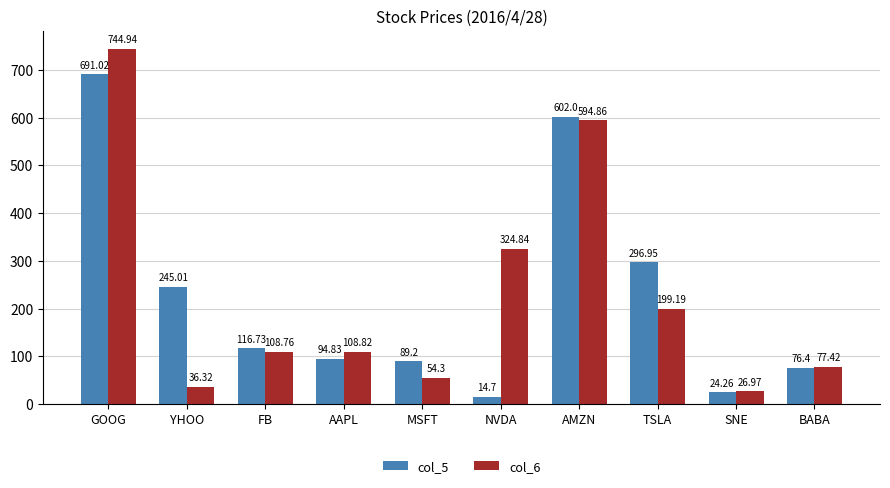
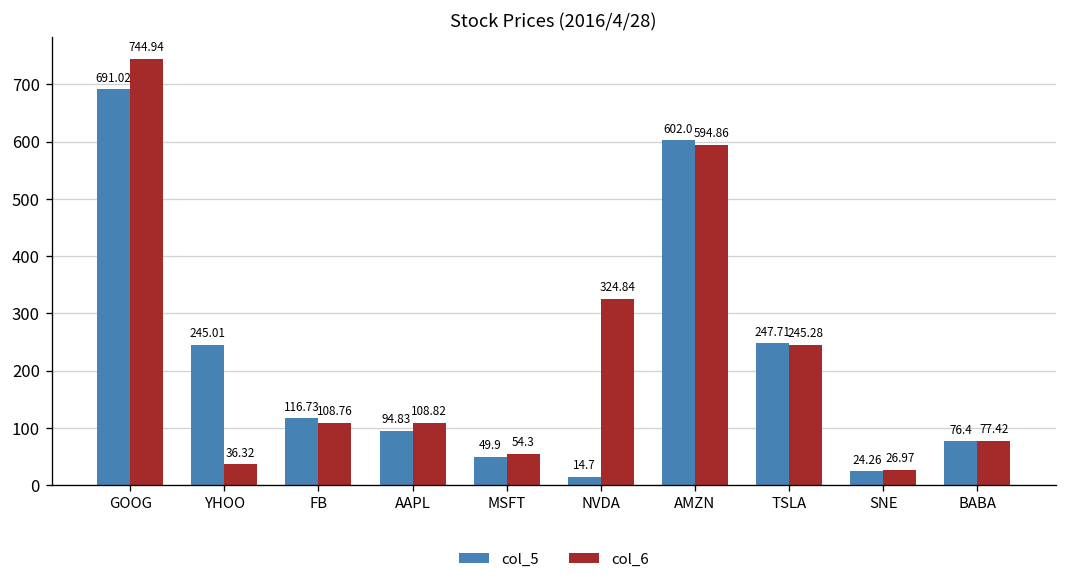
  {
    "col_5": {
      "GOOG": 691.02,
      "YHOO": 245.01,
      "FB": 116.73,
      "AAPL": 94.83,
-     "MSFT": 89.2,
+     "MSFT": 49.9,
      "NVDA": 14.7,
      "AMZN": 602.0,
-     "TSLA": 296.95,
+     "TSLA": 247.71,
      "SNE": 24.26,
      "BABA": 76.4
    },
    "col_6": {
      "GOOG": 744.94,
      "YHOO": 36.32,
      "FB": 108.76,
      "AAPL": 108.82,
      "MSFT": 54.3,
      "NVDA": 324.84,
      "AMZN": 594.86,
-     "TSLA": 199.19,
+     "TSLA": 245.28,
      "SNE": 26.97,
      "BABA": 77.42
    }
  }
